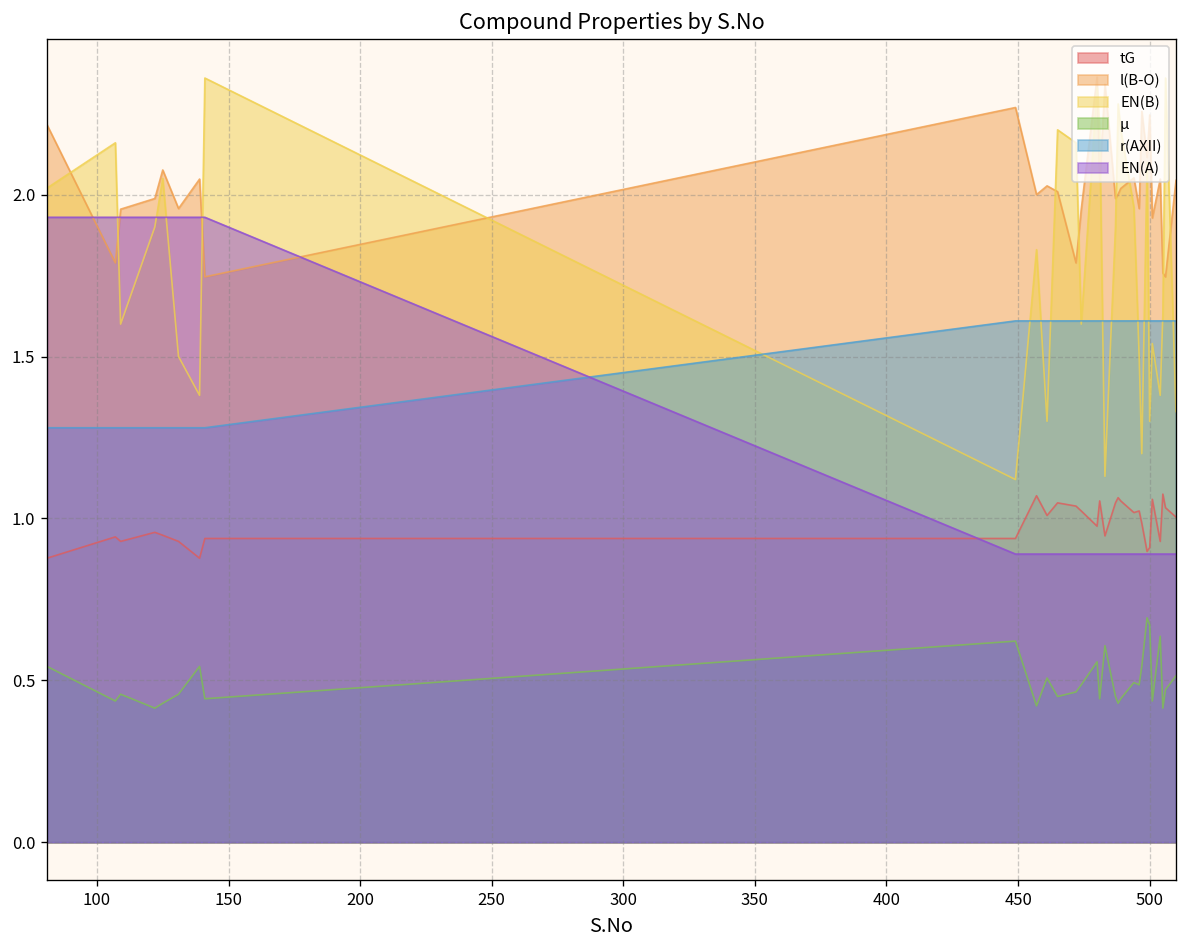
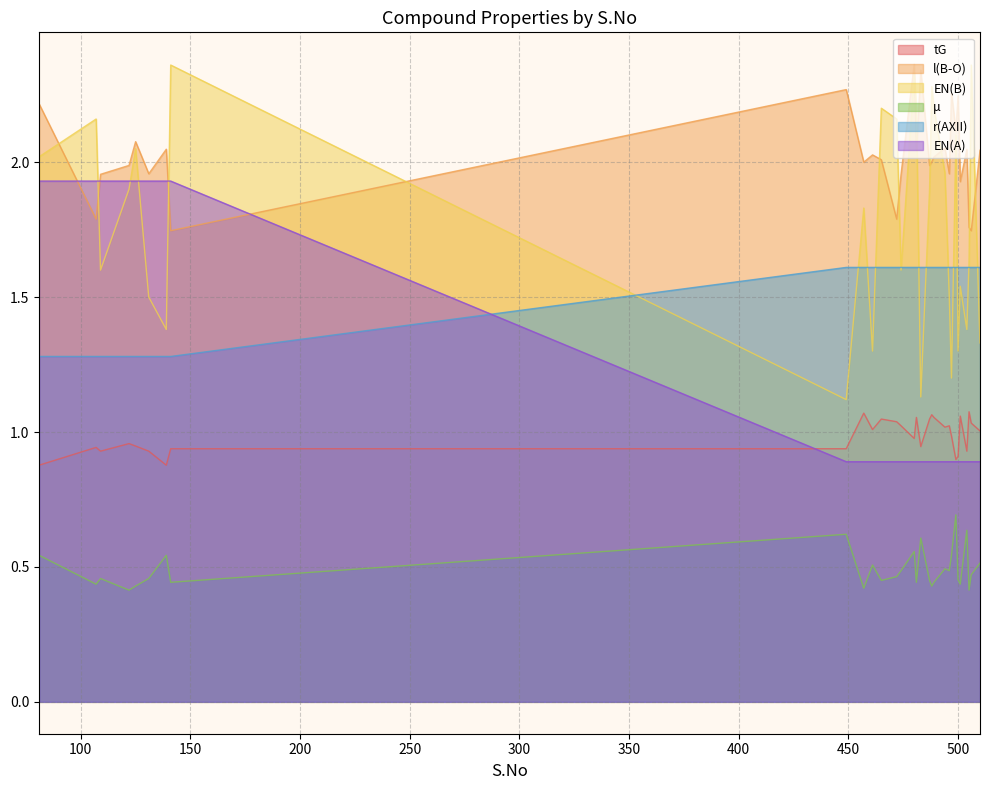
  {
    "μ": {
-     "500": 0.67
+     "500": 0.45
    },
    "r(AXII)": {
      "500": 1.61
    },
    "EN(A)": {
      "500": 0.89
    }
  }
